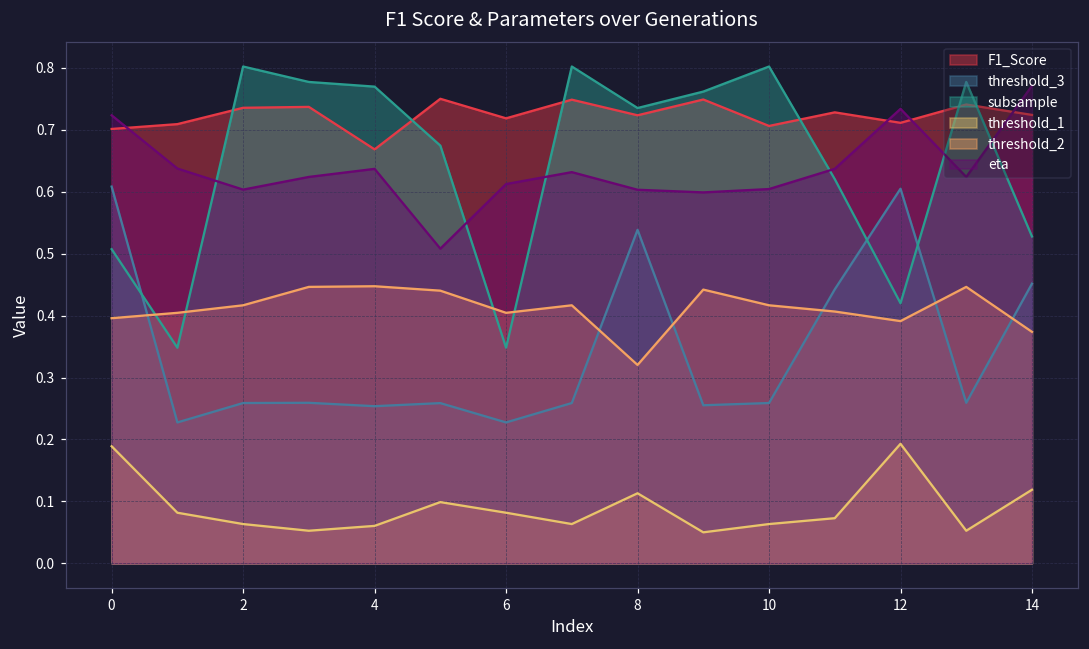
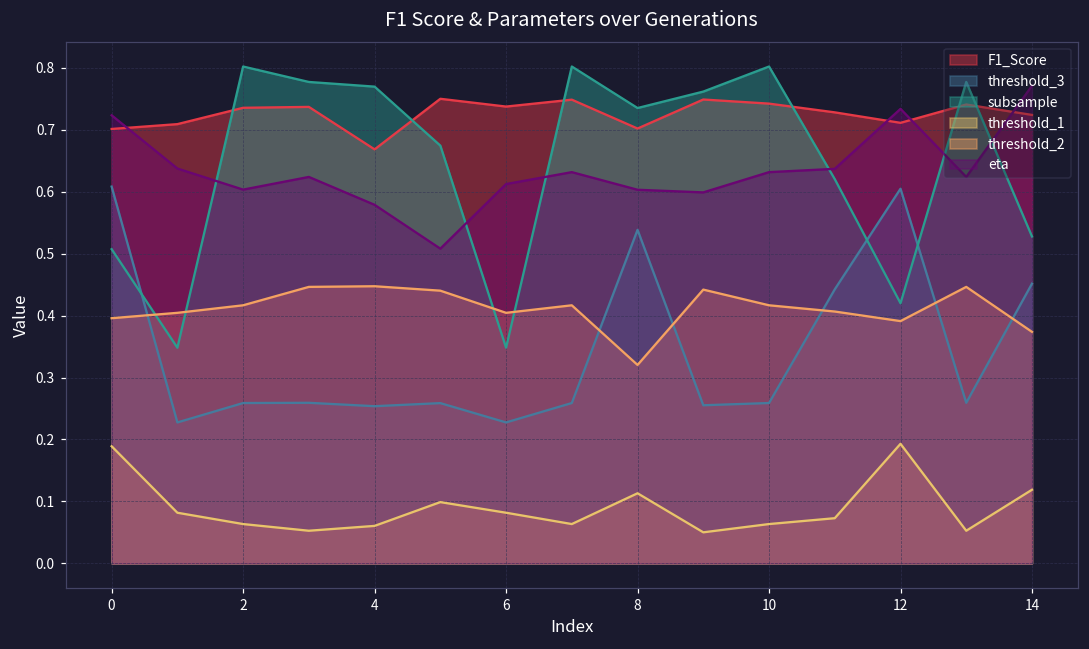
  {
    "F1_Score": {
      "0": 0.70,
      "2": 0.74,
      "4": 0.67,
-     "6": 0.72,
-     "8": 0.72,
-     "10": 0.71,
+     "6": 0.74,
+     "8": 0.70,
+     "10": 0.74,
      "12": 0.71
    },
    "eta": {
      "0": 0.72,
      "2": 0.60,
-     "4": 0.64,
+     "4": 0.58,
      "6": 0.61,
      "8": 0.60,
-     "10": 0.60,
+     "10": 0.63,
      "12": 0.73
    }
  }
